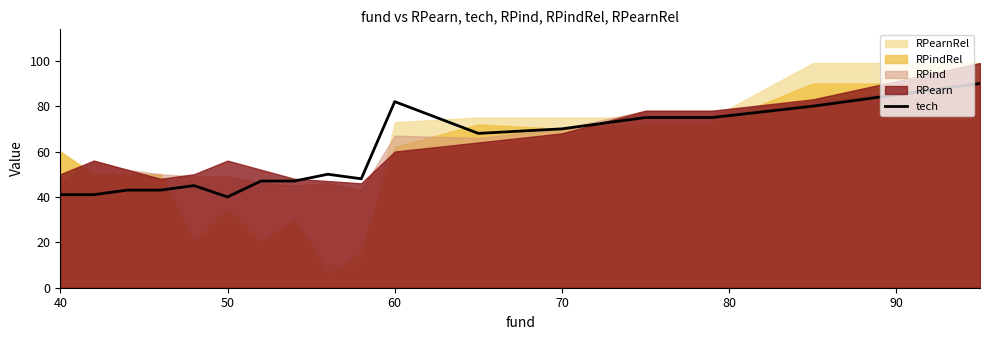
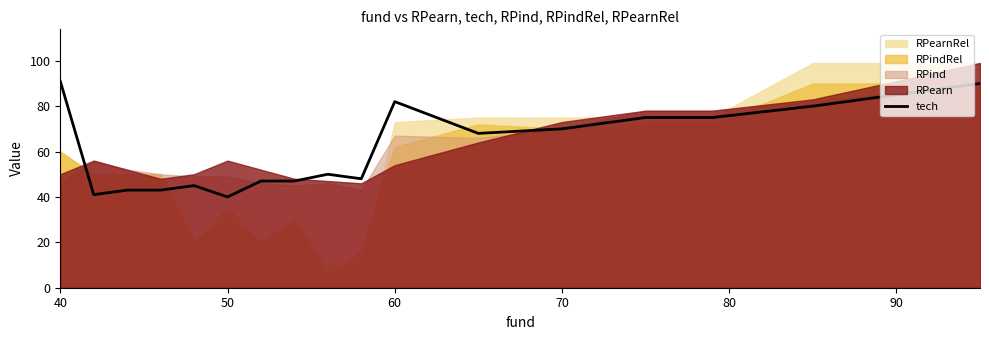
  {
    "tech": {
-     "40": 41,
+     "40": 91,
      "50": 40,
      "60": 82
    },
    "RPindRel": {
      "50": 35,
      "60": 62
    },
    "RPearn": {
      "40": 50,
      "50": 56,
-     "60": 60,
-     "70": 68
+     "60": 54,
+     "70": 73
    }
  }
